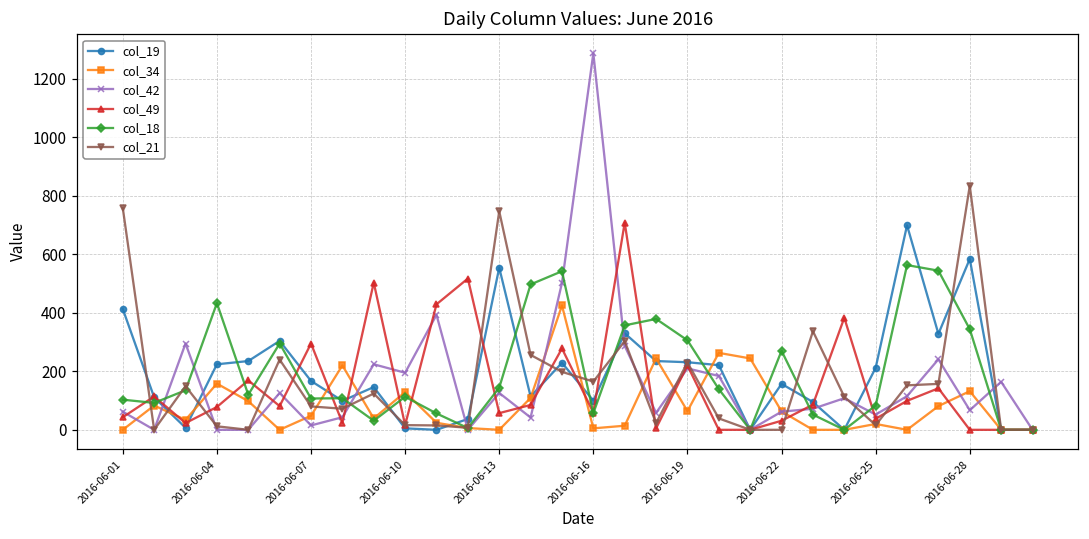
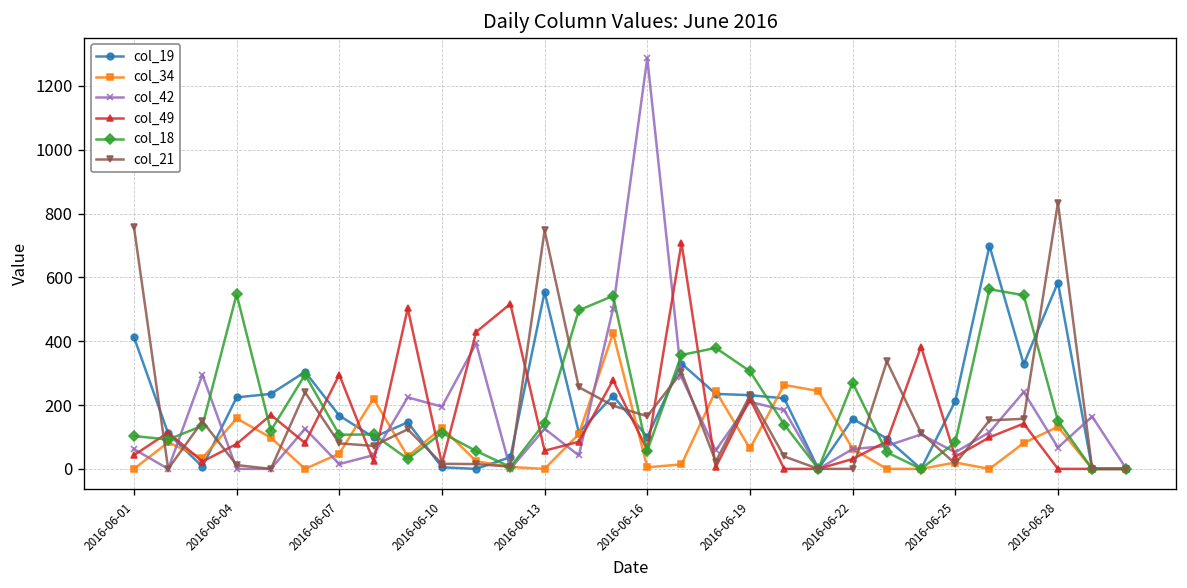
  {
    "col_19": {
      "2016-06-01": 410,
      "2016-06-04": 220,
      "2016-06-07": 170,
      "2016-06-10": 10,
      "2016-06-13": 550,
      "2016-06-16": 100,
      "2016-06-22": 160,
      "2016-06-25": 210,
      "2016-06-28": 580
    },
    "col_34": {
      "2016-06-01": 0,
      "2016-06-04": 160,
      "2016-06-07": 50,
      "2016-06-10": 130,
      "2016-06-13": 0,
      "2016-06-16": 10,
      "2016-06-19": 60,
      "2016-06-28": 130
    },
    "col_42": {
      "2016-06-01": 60,
      "2016-06-04": 0,
      "2016-06-07": 20,
      "2016-06-10": 200,
      "2016-06-13": 130,
      "2016-06-16": 1290,
      "2016-06-19": 210,
      "2016-06-25": 50,
      "2016-06-28": 70
    },
    "col_49": {
      "2016-06-01": 40,
      "2016-06-04": 80,
      "2016-06-07": 300,
      "2016-06-13": 60,
      "2016-06-19": 220,
      "2016-06-22": 30,
      "2016-06-25": 40,
      "2016-06-28": 0
    },
    "col_18": {
      "2016-06-01": 100,
-     "2016-06-04": 430,
+     "2016-06-04": 550,
      "2016-06-07": 110,
      "2016-06-10": 110,
      "2016-06-13": 140,
      "2016-06-19": 310,
      "2016-06-22": 270,
      "2016-06-25": 80,
-     "2016-06-28": 340
+     "2016-06-28": 150
    },
    "col_21": {
      "2016-06-01": 760,
      "2016-06-04": 10,
      "2016-06-07": 80,
      "2016-06-13": 750,
      "2016-06-16": 170,
      "2016-06-22": 0,
      "2016-06-28": 830
    }
  }
